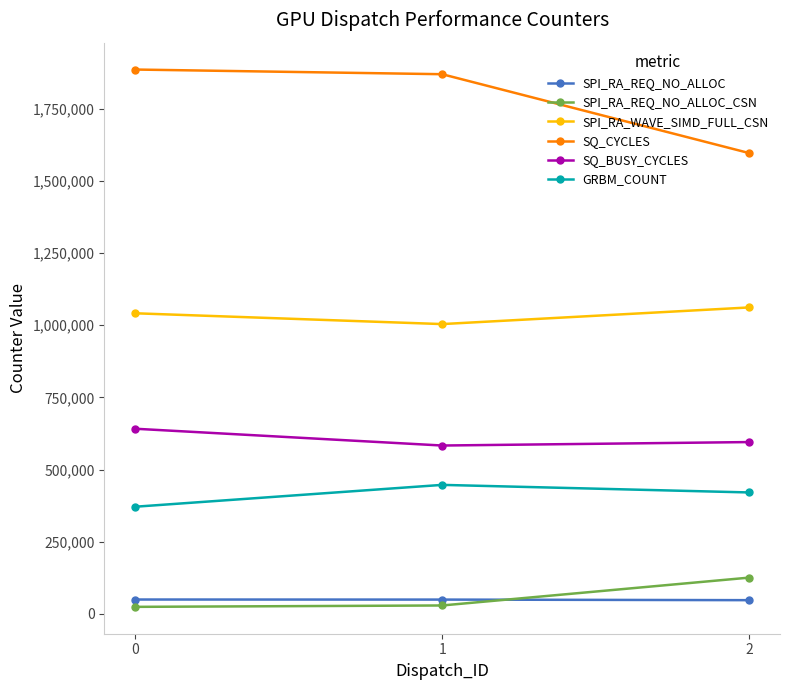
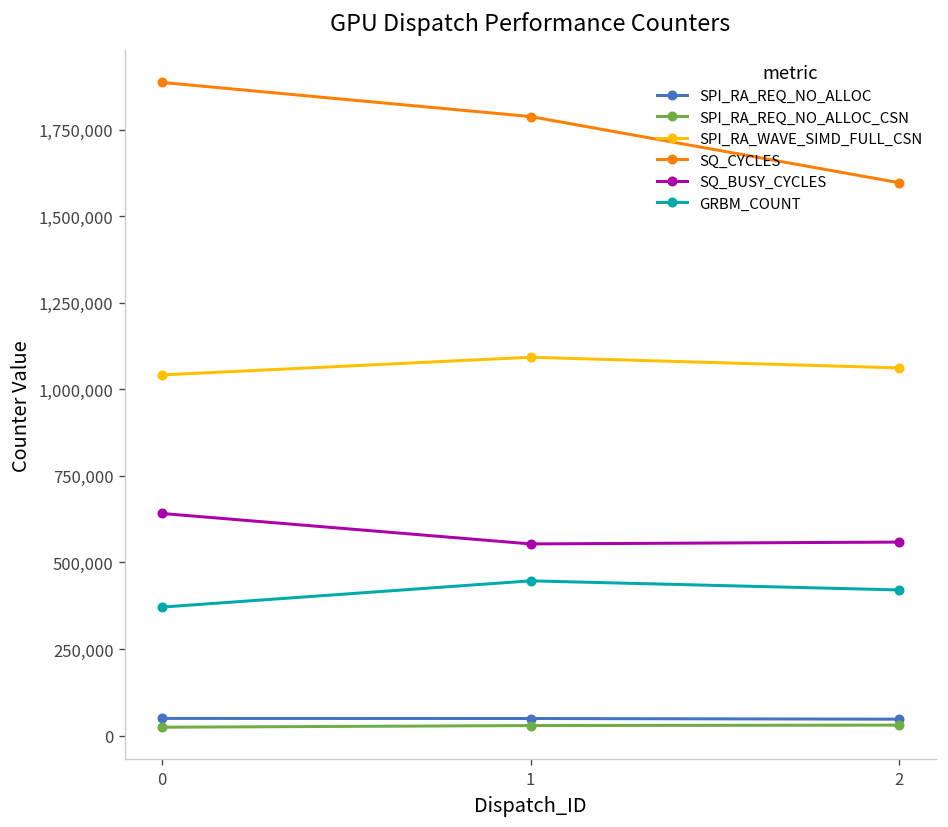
  {
    "SPI_RA_REQ_NO_ALLOC": {
      "0": "50,000",
      "1": "50,000",
      "2": "50,000"
    },
    "SPI_RA_REQ_NO_ALLOC_CSN": {
      "0": "20,000",
      "1": "30,000",
-     "2": "130,000"
+     "2": "30,000"
    },
    "SPI_RA_WAVE_SIMD_FULL_CSN": {
      "0": "1,040,000",
-     "1": "1,000,000",
+     "1": "1,090,000",
      "2": "1,060,000"
    },
    "SQ_CYCLES": {
      "0": "1,890,000",
-     "1": "1,870,000",
+     "1": "1,790,000",
      "2": "1,600,000"
    },
    "SQ_BUSY_CYCLES": {
      "0": "640,000",
-     "1": "580,000",
-     "2": "600,000"
+     "1": "550,000",
+     "2": "560,000"
    },
    "GRBM_COUNT": {
      "0": "370,000",
      "1": "450,000",
      "2": "420,000"
    }
  }
